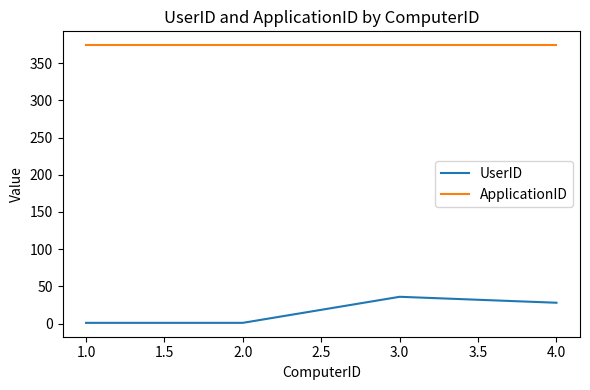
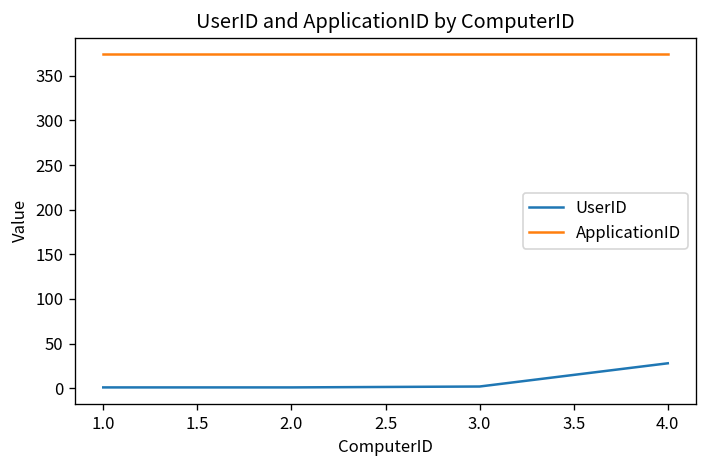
  {
    "UserID": {
      "1.0": 0,
      "2.0": 0,
-     "3.0": 40,
+     "3.0": 0,
      "4.0": 30
    },
    "ApplicationID": {
      "1.0": 370,
      "2.0": 370,
      "3.0": 370,
      "4.0": 370
    }
  }
